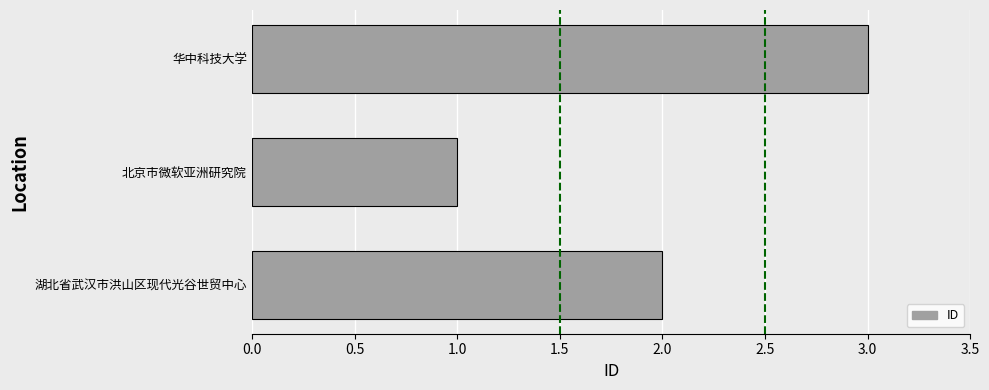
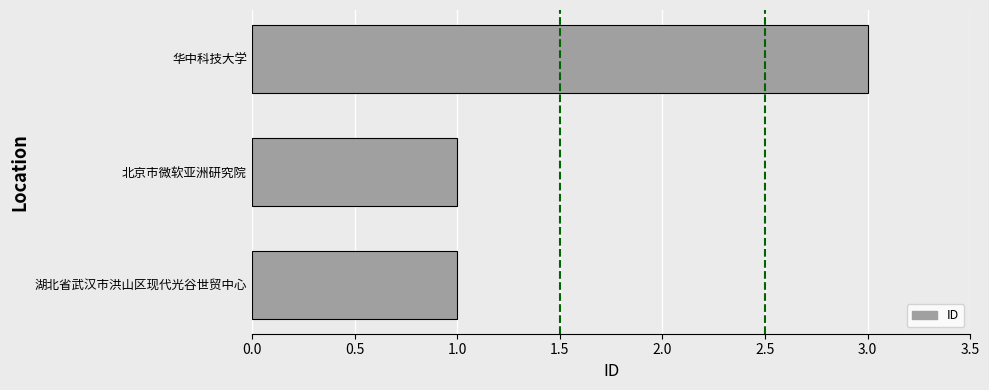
  {
    "华中科技大学": 3,
    "北京市微软亚洲研究院": 1,
-   "湖北省武汉市洪山区现代光谷世贸中心": 2
+   "湖北省武汉市洪山区现代光谷世贸中心": 1
  }
